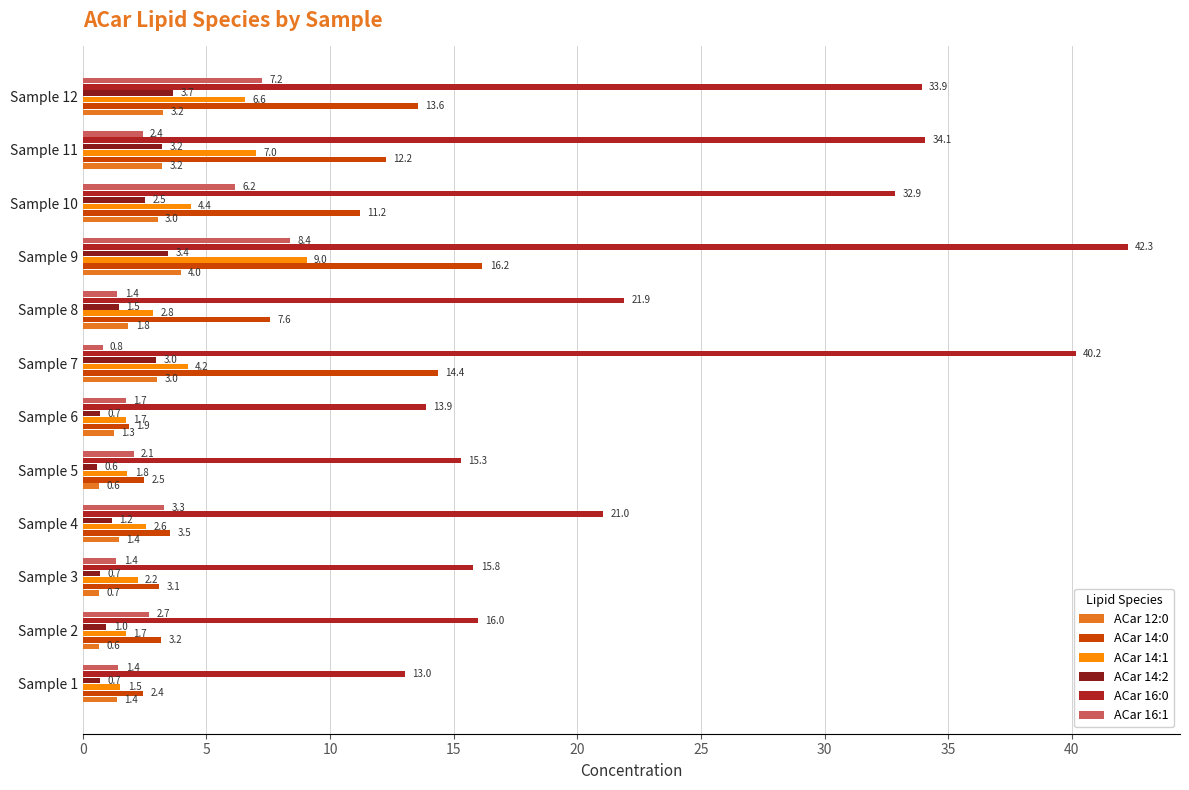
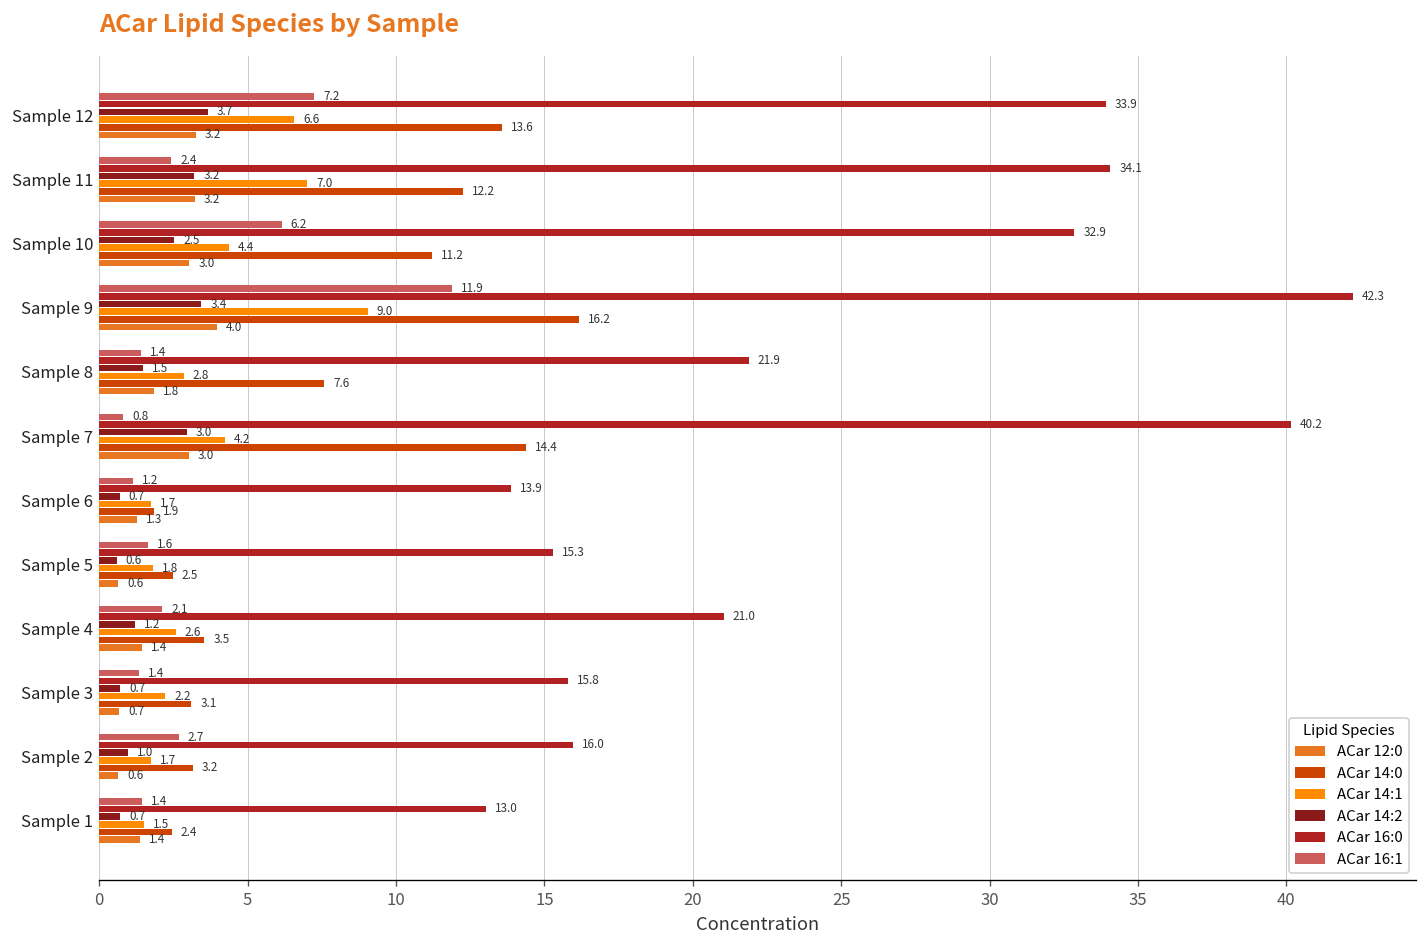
  {
    "ACar 16:1": {
      "Sample 12": 7.2,
      "Sample 11": 2.4,
      "Sample 10": 6.2,
-     "Sample 9": 8.4,
+     "Sample 9": 11.9,
      "Sample 8": 1.4,
      "Sample 7": 0.8,
-     "Sample 6": 1.7,
-     "Sample 5": 2.1,
-     "Sample 4": 3.3,
+     "Sample 6": 1.2,
+     "Sample 5": 1.6,
+     "Sample 4": 2.1,
      "Sample 3": 1.4,
      "Sample 2": 2.7,
      "Sample 1": 1.4
    }
  }
